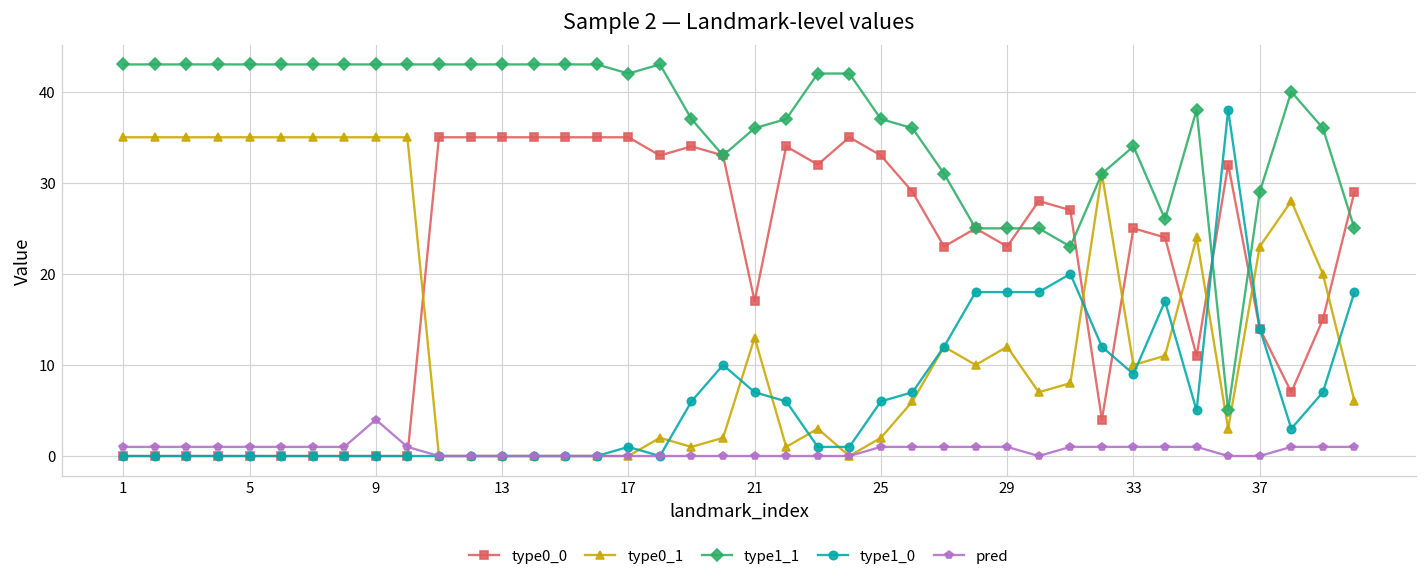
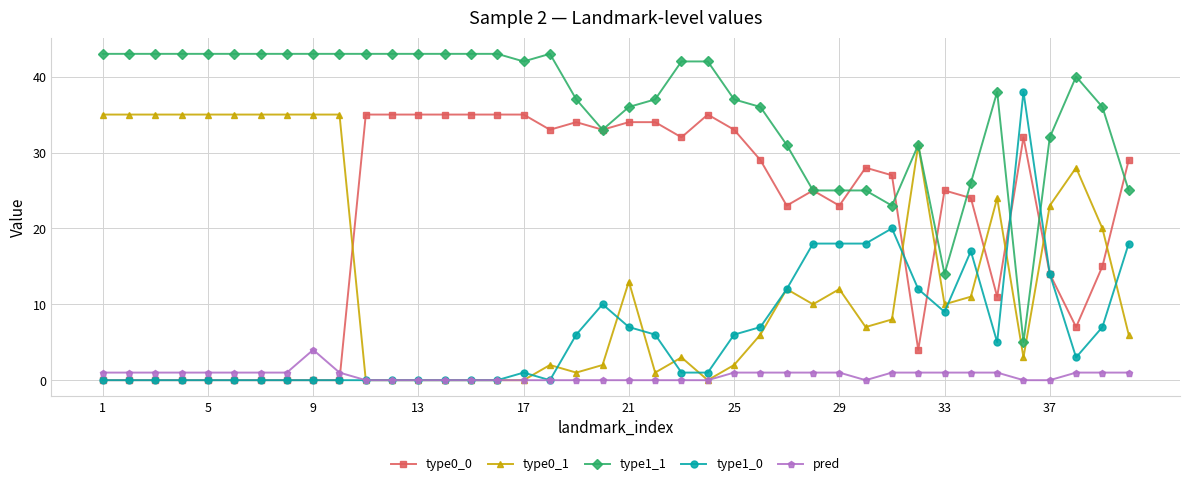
  {
    "type0_0": {
      "13": 35,
      "17": 35,
-     "21": 17,
+     "21": 34,
      "25": 33,
      "29": 23,
      "33": 25
    },
    "type0_1": {
      "1": 35,
      "5": 35,
      "9": 35,
      "21": 13,
      "25": 2,
      "29": 12,
      "33": 10,
      "37": 23
    },
    "type1_1": {
      "1": 43,
      "5": 43,
      "9": 43,
      "13": 43,
      "17": 42,
      "21": 36,
      "25": 37,
      "29": 25,
-     "33": 34,
-     "37": 29
+     "33": 14,
+     "37": 32
    },
    "type1_0": {
      "17": 1,
      "21": 7,
      "25": 6,
      "29": 18,
      "33": 9
    },
    "pred": {
      "1": 1,
      "5": 1,
      "9": 4,
      "21": 0,
      "25": 1,
      "29": 1,
      "33": 1,
      "37": 0
    }
  }
